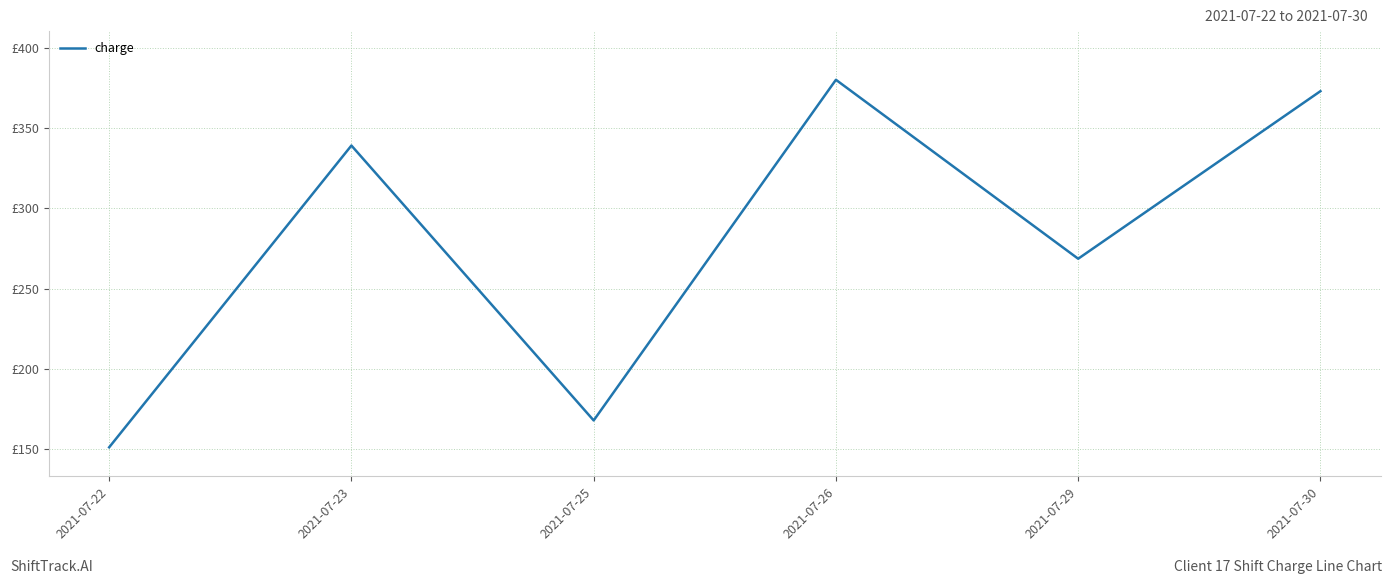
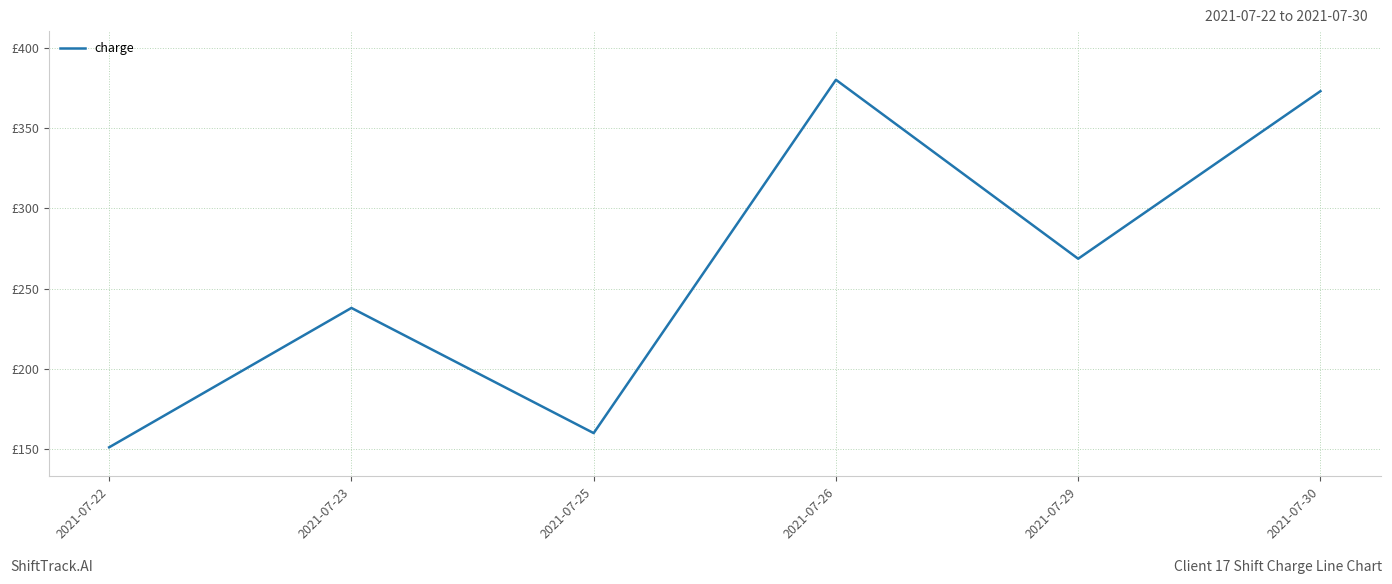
  {
    "2021-07-22": "£151",
-   "2021-07-23": "£339",
-   "2021-07-25": "£168",
+   "2021-07-23": "£238",
+   "2021-07-25": "£160",
    "2021-07-26": "£380",
    "2021-07-29": "£269",
    "2021-07-30": "£373"
  }
